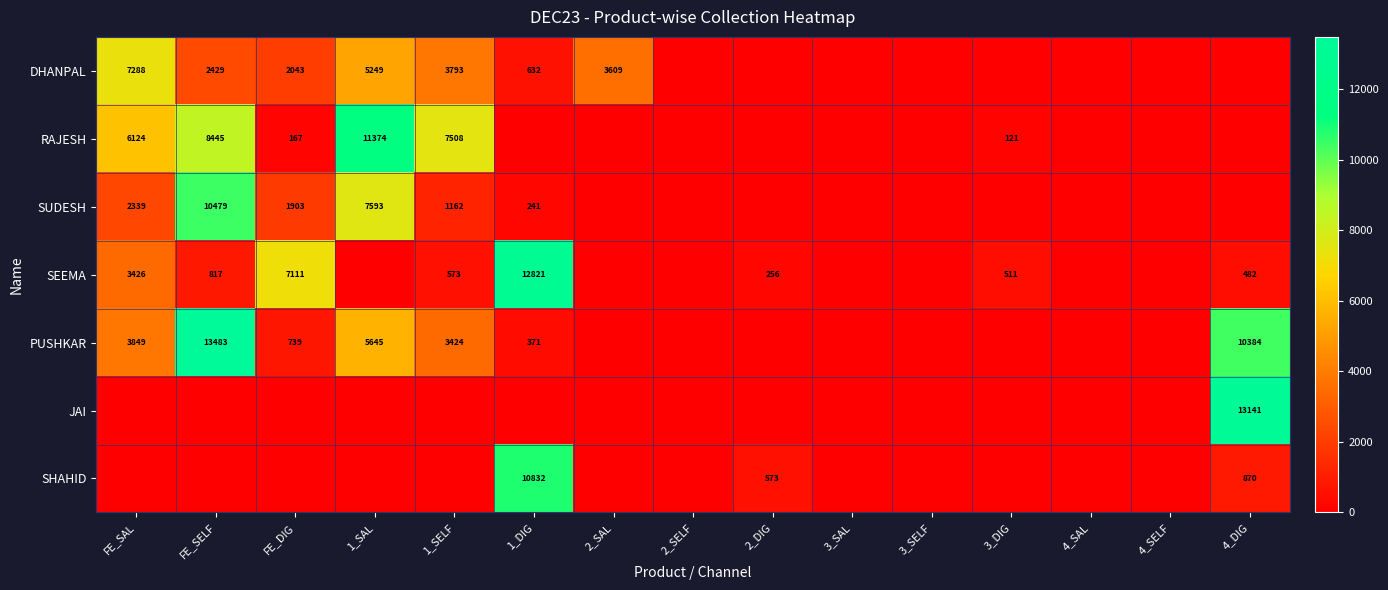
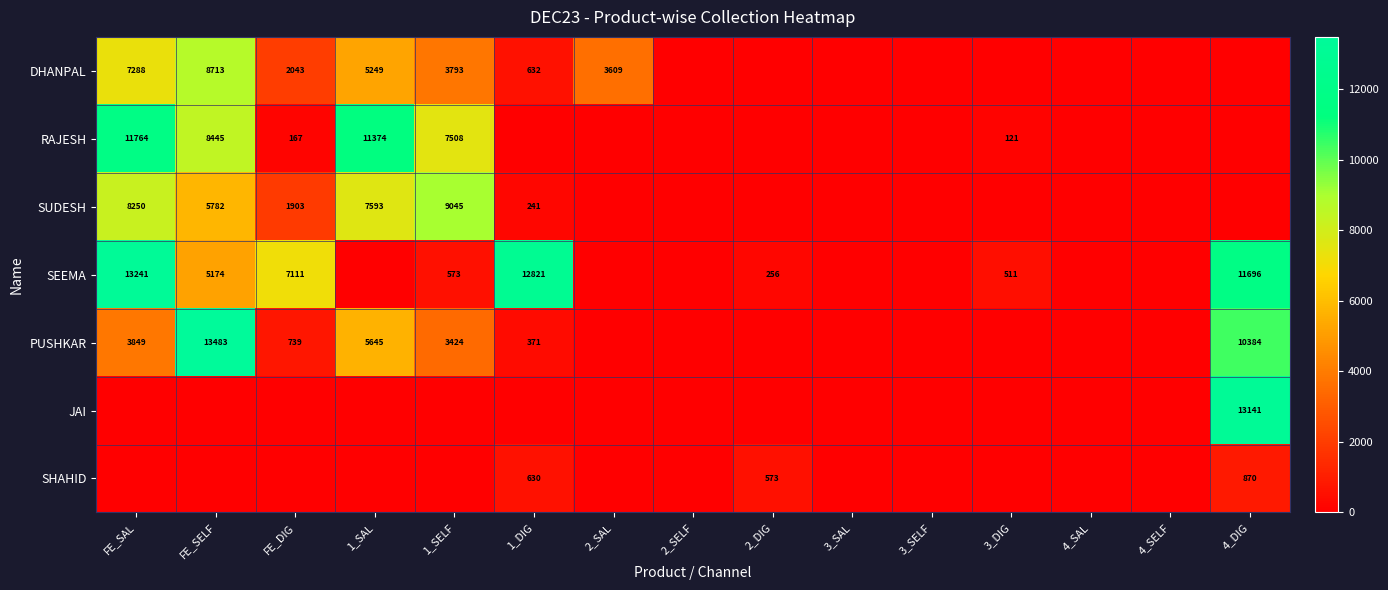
  {
    "DHANPAL": {
      "FE_SAL": 7288,
-     "FE_SELF": 2429,
+     "FE_SELF": 8713,
      "FE_DIG": 2043,
      "1_SAL": 5249,
      "1_SELF": 3793,
      "1_DIG": 632,
      "2_SAL": 3609
    },
    "RAJESH": {
-     "FE_SAL": 6124,
+     "FE_SAL": 11764,
      "FE_SELF": 8445,
      "FE_DIG": 167,
      "1_SAL": 11374,
      "1_SELF": 7508,
      "3_DIG": 121
    },
    "SUDESH": {
-     "FE_SAL": 2339,
-     "FE_SELF": 10479,
+     "FE_SAL": 8250,
+     "FE_SELF": 5782,
      "FE_DIG": 1903,
      "1_SAL": 7593,
-     "1_SELF": 1162,
+     "1_SELF": 9045,
      "1_DIG": 241
    },
    "SEEMA": {
-     "FE_SAL": 3426,
-     "FE_SELF": 817,
+     "FE_SAL": 13241,
+     "FE_SELF": 5174,
      "FE_DIG": 7111,
      "1_SELF": 573,
      "1_DIG": 12821,
      "2_DIG": 256,
      "3_DIG": 511,
-     "4_DIG": 482
+     "4_DIG": 11696
    },
    "PUSHKAR": {
      "FE_SAL": 3849,
      "FE_SELF": 13483,
      "FE_DIG": 739,
      "1_SAL": 5645,
      "1_SELF": 3424,
      "1_DIG": 371,
      "4_DIG": 10384
    },
    "JAI": {
      "4_DIG": 13141
    },
    "SHAHID": {
-     "1_DIG": 10832,
+     "1_DIG": 630,
      "2_DIG": 573,
      "4_DIG": 870
    }
  }
